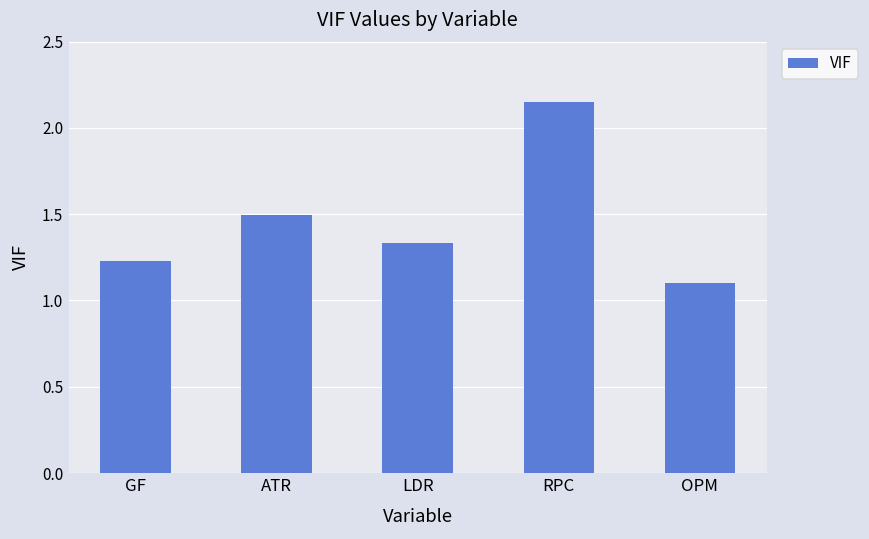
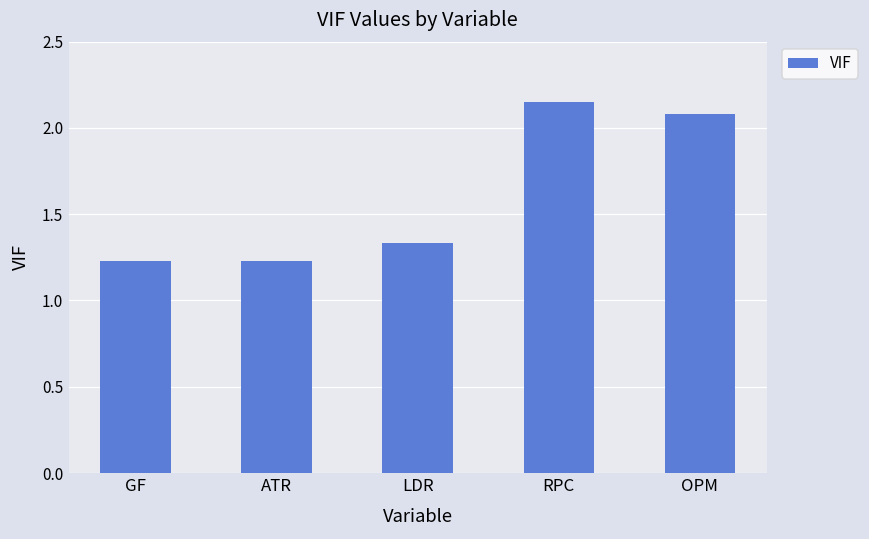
  {
    "GF": 1.23,
-   "ATR": 1.50,
+   "ATR": 1.23,
    "LDR": 1.33,
    "RPC": 2.15,
-   "OPM": 1.10
+   "OPM": 2.08
  }
